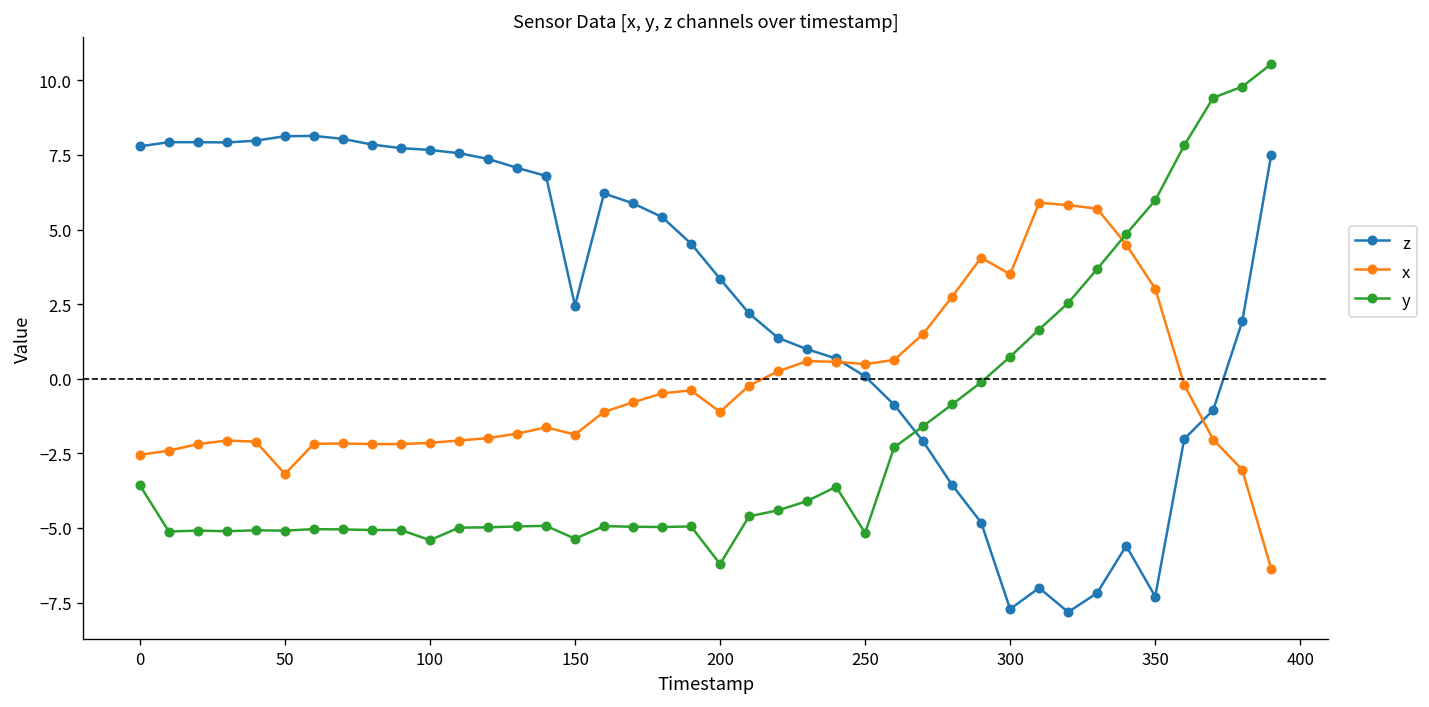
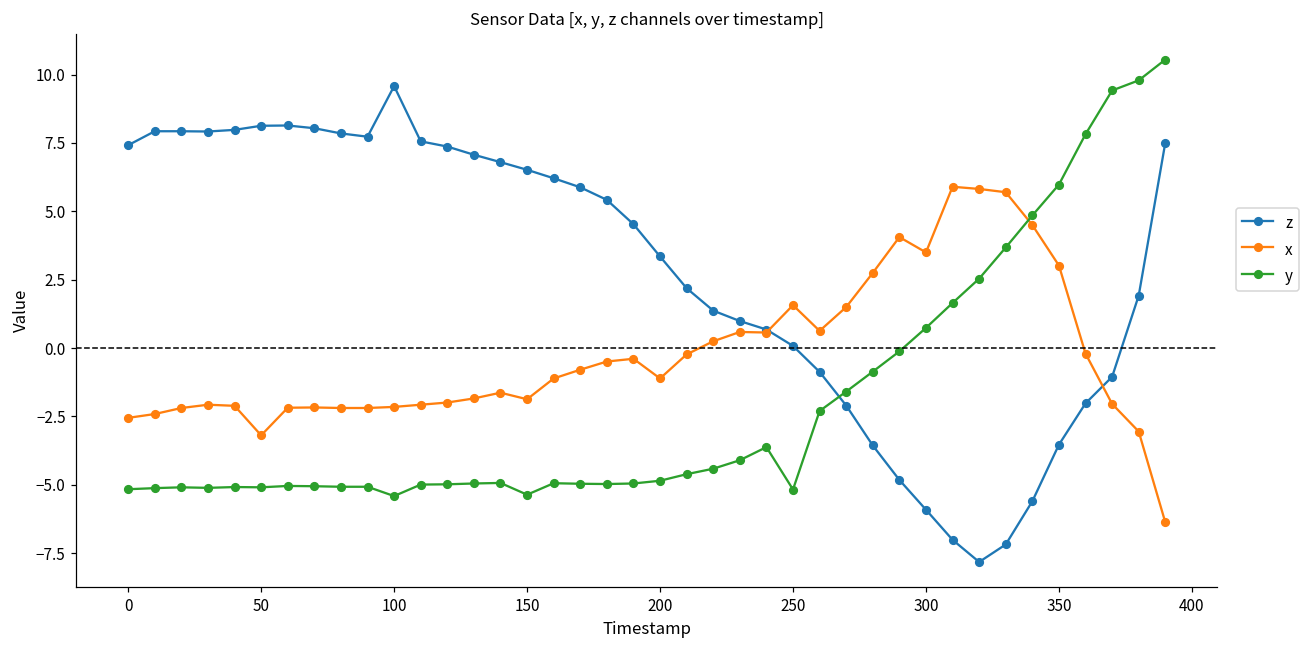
  {
    "z": {
-     "0": 7.8,
+     "0": 7.4,
      "50": 8.1,
-     "100": 7.7,
-     "150": 2.5,
+     "100": 9.6,
+     "150": 6.5,
      "200": 3.4,
      "250": 0.1,
-     "300": -7.7,
-     "350": -7.3
+     "300": -5.9,
+     "350": -3.5
    },
    "x": {
      "0": -2.6,
      "50": -3.2,
      "100": -2.2,
      "150": -1.9,
      "200": -1.1,
-     "250": 0.5,
+     "250": 1.6,
      "300": 3.5,
      "350": 3.0
    },
    "y": {
-     "0": -3.6,
+     "0": -5.2,
      "50": -5.1,
      "100": -5.4,
      "150": -5.4,
-     "200": -6.2,
+     "200": -4.9,
      "250": -5.2,
      "300": 0.7,
      "350": 6.0
    }
  }
